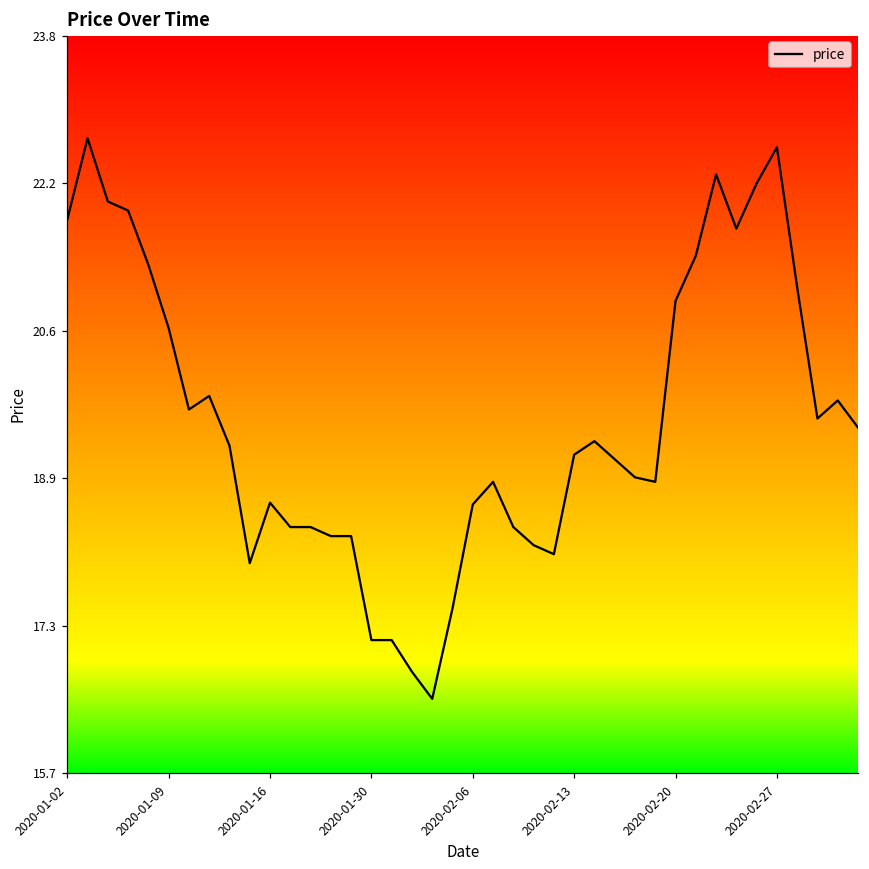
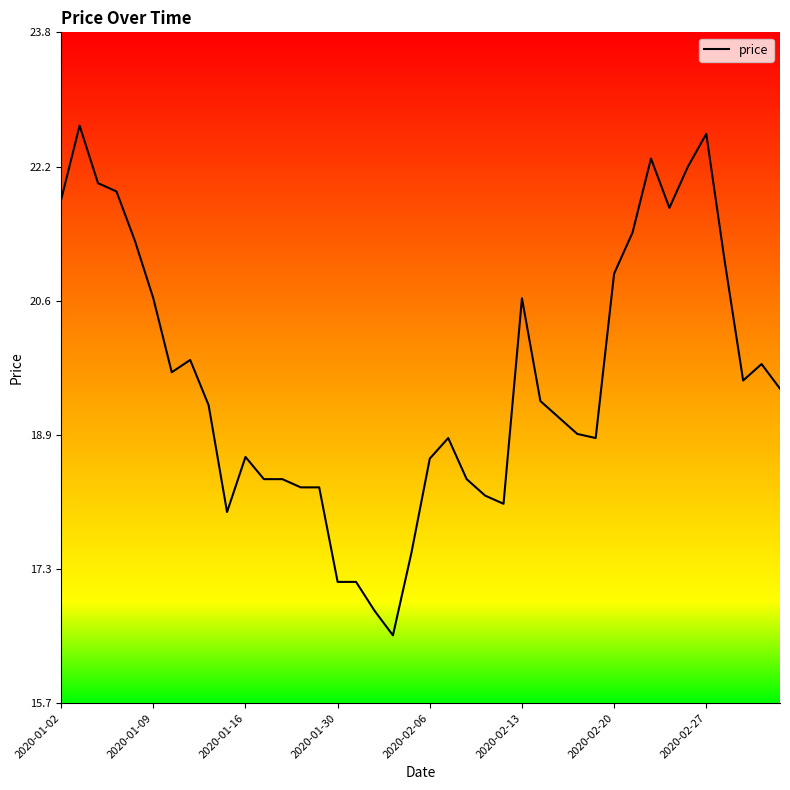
  {
    "2020-01-02": 21.8,
    "2020-01-09": 20.6,
    "2020-01-16": 18.7,
    "2020-01-30": 17.2,
    "2020-02-06": 18.7,
-   "2020-02-13": 19.2,
+   "2020-02-13": 20.6,
    "2020-02-20": 20.9,
    "2020-02-27": 22.6
  }
